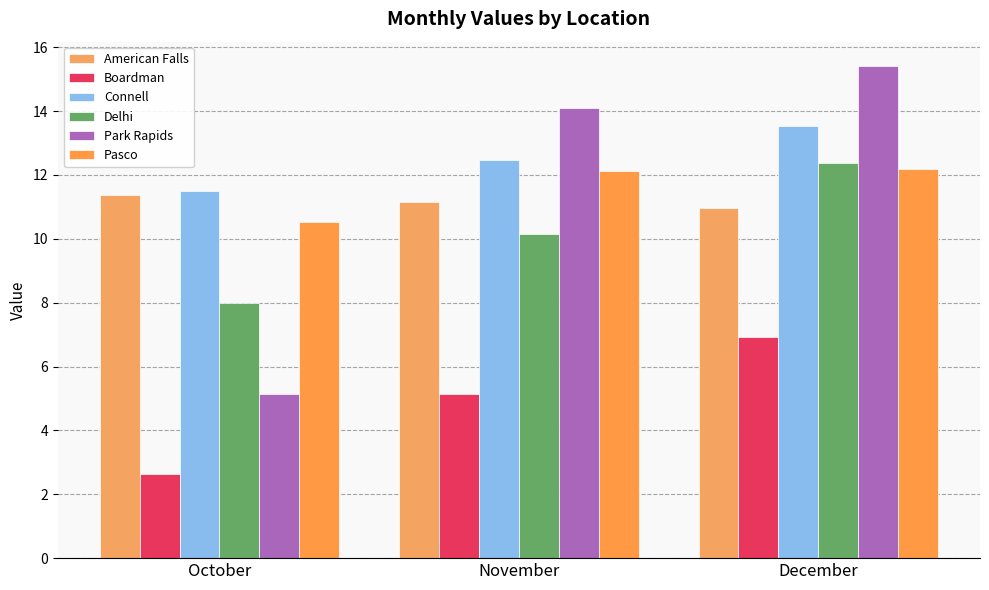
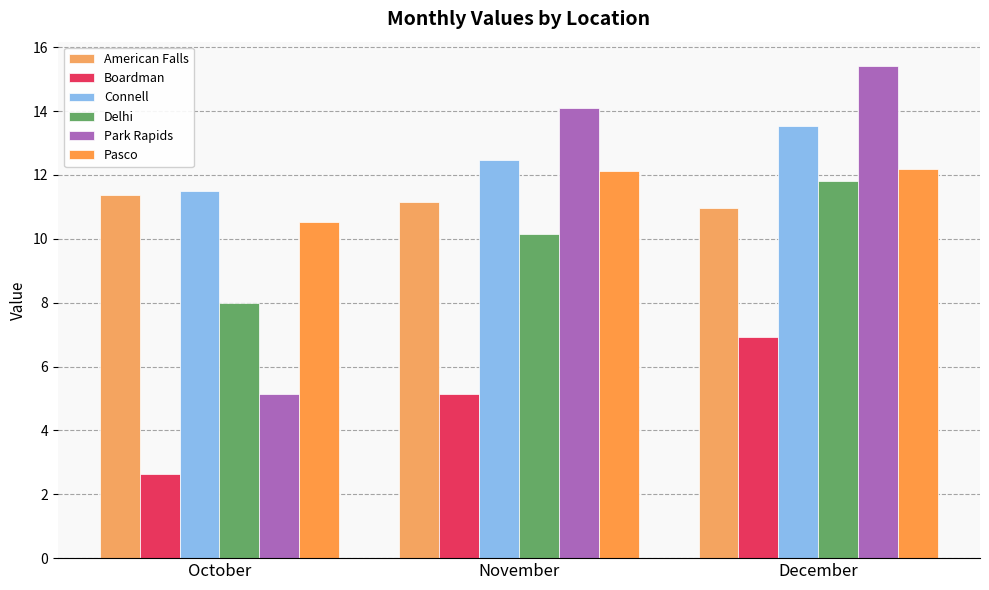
  {
    "Boardman": {
      "October": 2.6,
      "November": 5.1,
      "December": 6.9
    },
    "Connell": {
      "October": 11.5,
      "November": 12.5,
      "December": 13.5
    },
    "Delhi": {
      "October": 8.0,
      "November": 10.2,
-     "December": 12.4
+     "December": 11.8
    },
    "Park Rapids": {
      "October": 5.2,
      "November": 14.1,
      "December": 15.4
    }
  }
